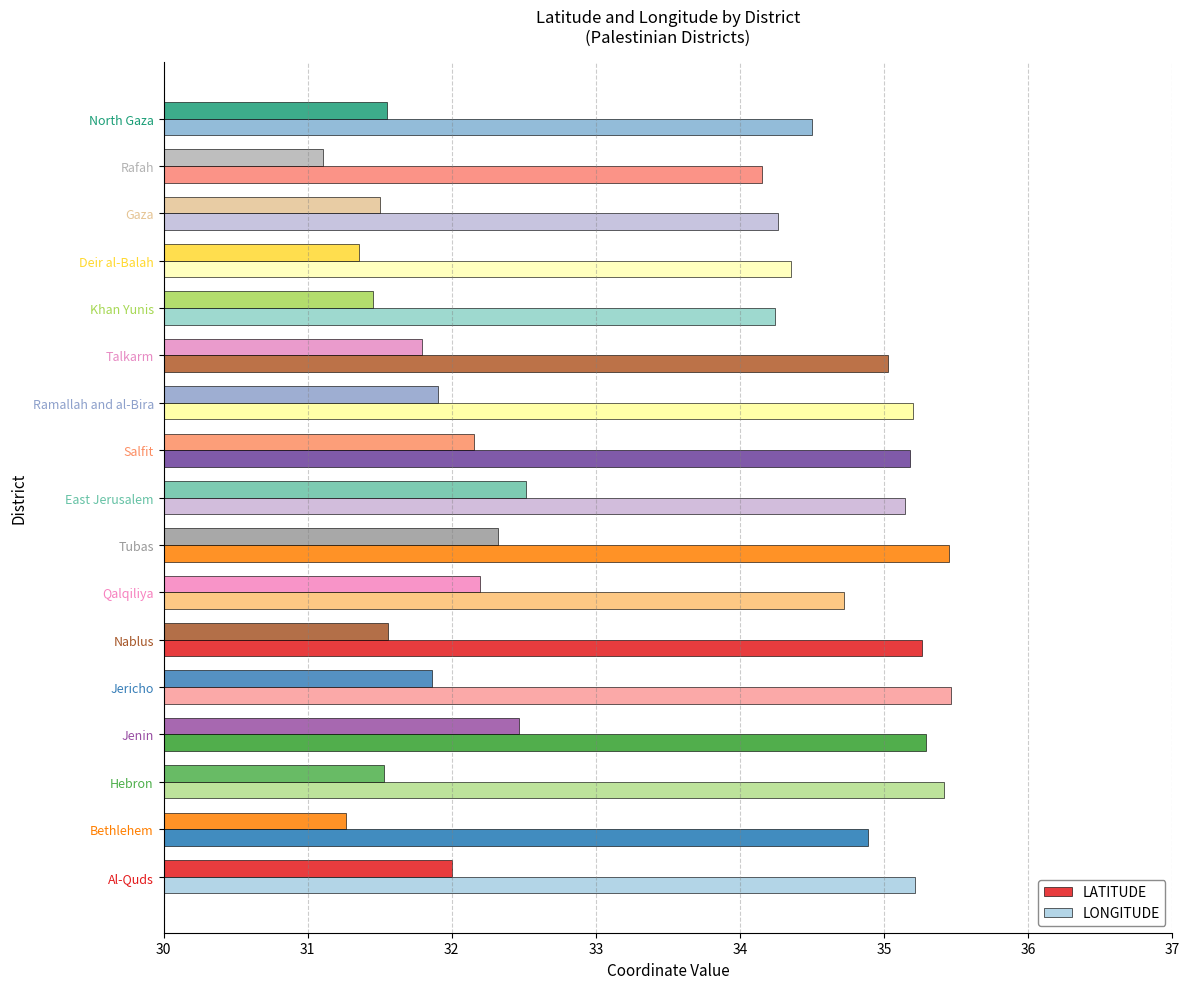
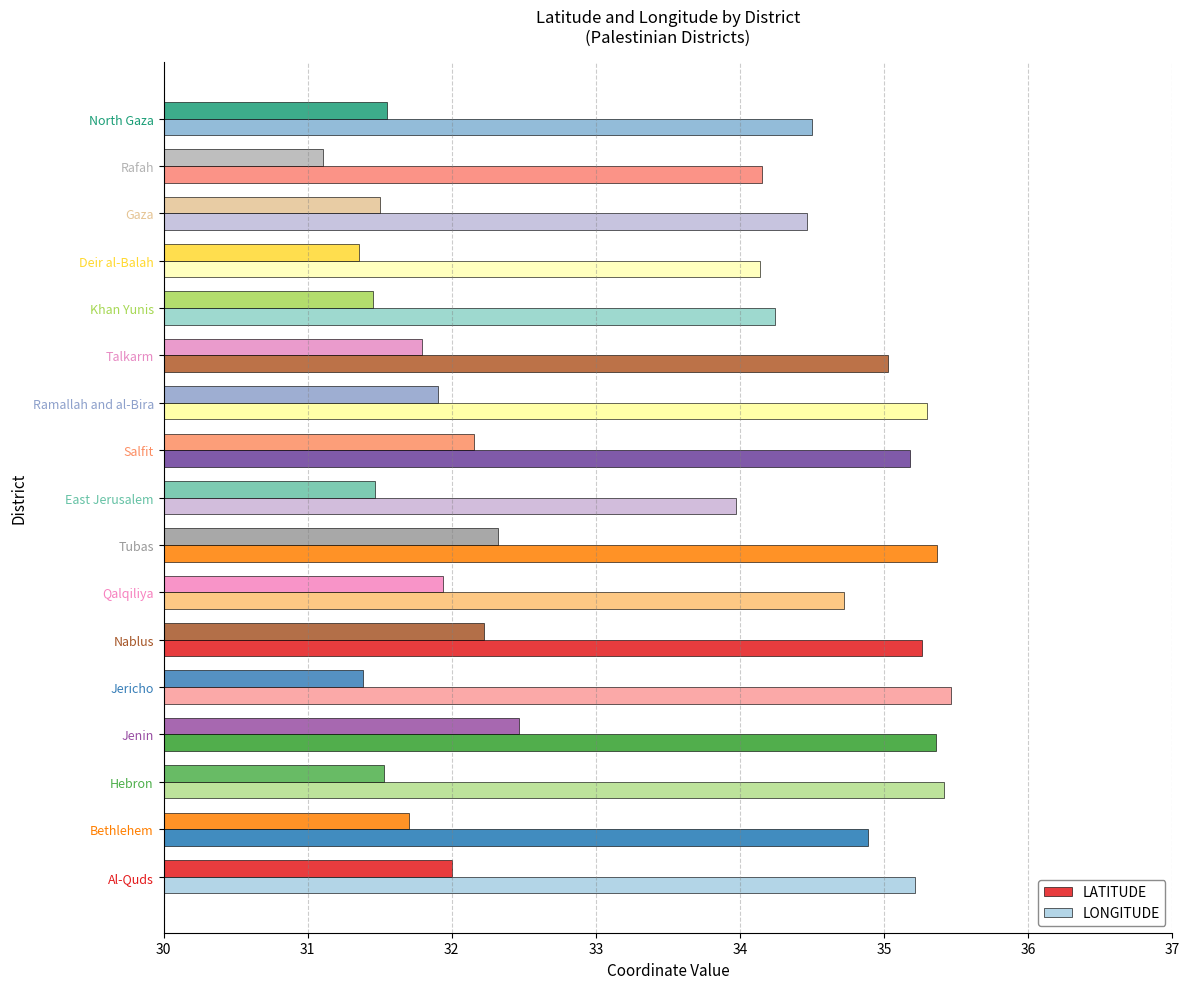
  {
    "LATITUDE": {
      "North Gaza": 31.55,
      "Rafah": 31.11,
      "Gaza": 31.50,
      "Deir al-Balah": 31.36,
      "Khan Yunis": 31.46,
      "Talkarm": 31.80,
      "Ramallah and al-Bira": 31.90,
      "Salfit": 32.15,
-     "East Jerusalem": 32.51,
+     "East Jerusalem": 31.47,
      "Tubas": 32.32,
-     "Qalqiliya": 32.20,
-     "Nablus": 31.56,
-     "Jericho": 31.86,
+     "Qalqiliya": 31.94,
+     "Nablus": 32.22,
+     "Jericho": 31.38,
      "Jenin": 32.46,
      "Hebron": 31.53,
-     "Bethlehem": 31.26,
+     "Bethlehem": 31.71,
      "Al-Quds": 32.00
    },
    "LONGITUDE": {
      "North Gaza": 34.50,
      "Rafah": 34.15,
-     "Gaza": 34.26,
-     "Deir al-Balah": 34.35,
+     "Gaza": 34.47,
+     "Deir al-Balah": 34.14,
      "Khan Yunis": 34.25,
      "Talkarm": 35.02,
-     "Ramallah and al-Bira": 35.20,
+     "Ramallah and al-Bira": 35.29,
      "Salfit": 35.18,
-     "East Jerusalem": 35.14,
-     "Tubas": 35.45,
+     "East Jerusalem": 33.97,
+     "Tubas": 35.37,
      "Qalqiliya": 34.72,
      "Nablus": 35.26,
      "Jericho": 35.46,
-     "Jenin": 35.29,
+     "Jenin": 35.36,
      "Hebron": 35.41,
      "Bethlehem": 34.89,
      "Al-Quds": 35.21
    }
  }
